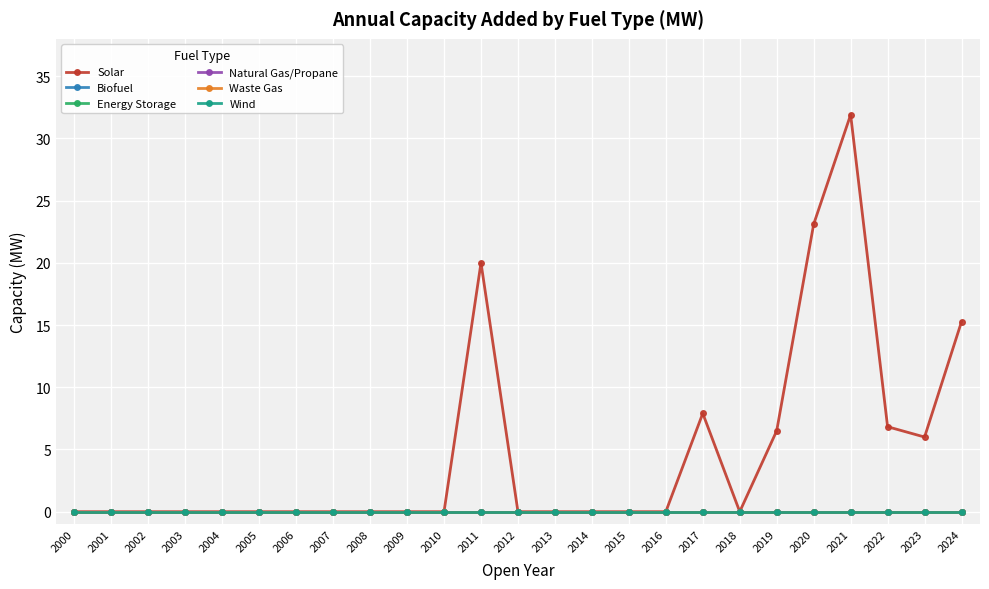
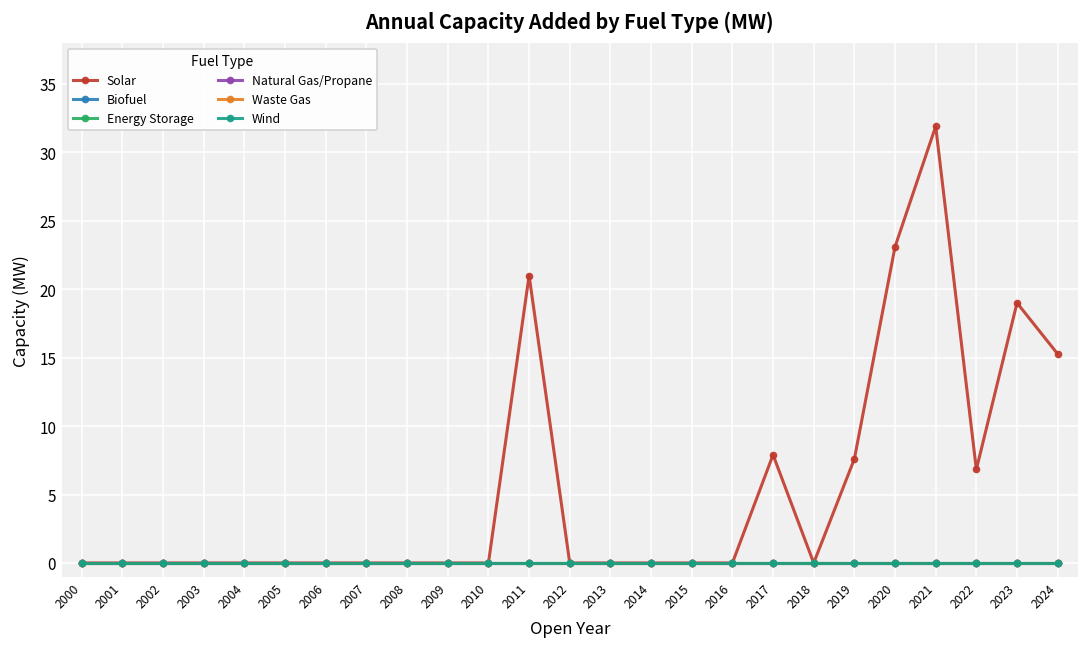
  {
    "Solar": {
-     "2011": 20,
+     "2011": 21,
      "2017": 7.9,
-     "2019": 6.5,
+     "2019": 7.6,
      "2020": 23.1,
      "2021": 31.9,
      "2022": 6.8,
-     "2023": 6,
+     "2023": 19,
      "2024": 15.3
    },
    "Wind": {
      "2011": 0.0,
      "2017": 0.0,
      "2019": 0.0,
      "2020": 0.0,
      "2021": 0.0,
      "2022": 0.0,
      "2023": 0.0,
      "2024": 0.0
    }
  }
